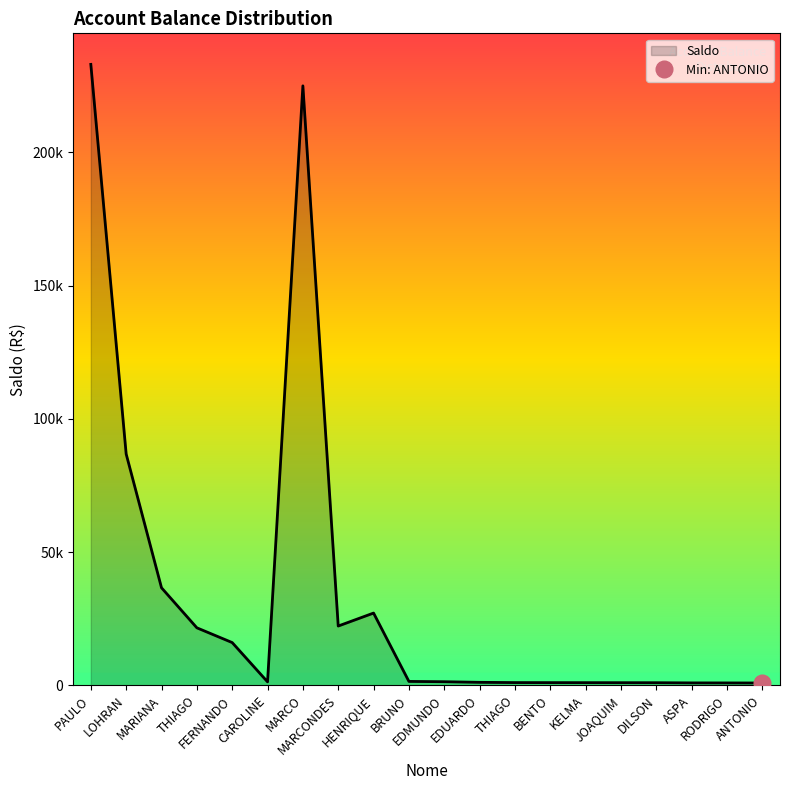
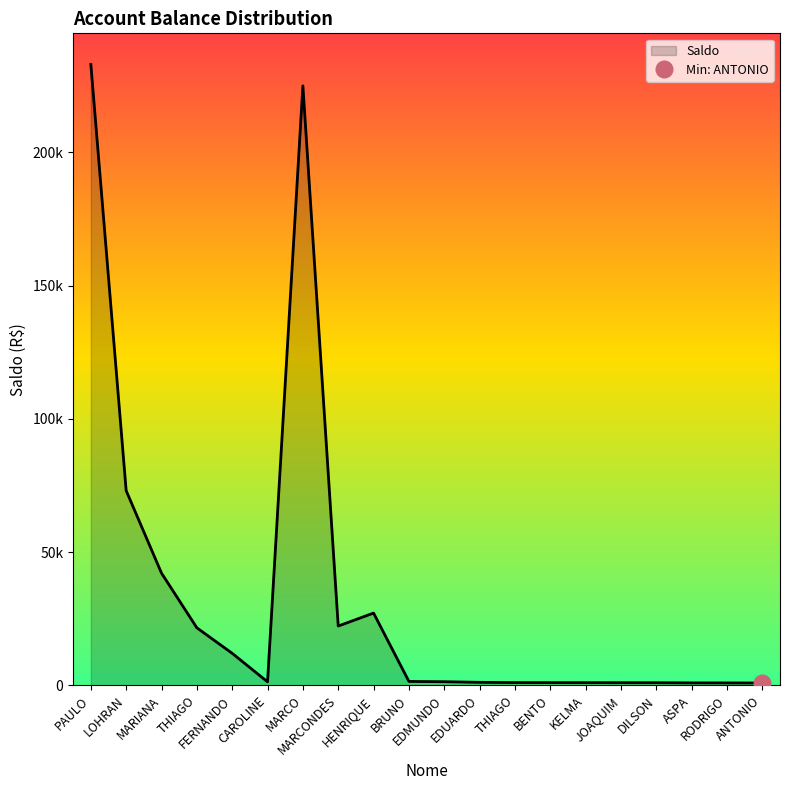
  {
    "Saldo": {
      "PAULO": 233000,
-     "LOHRAN": 87000,
-     "MARIANA": 37000,
-     "FERNANDO": 16000,
+     "LOHRAN": 73000,
+     "MARIANA": 42000,
+     "FERNANDO": 12000,
      "MARCO": 225000,
      "MARCONDES": 22000,
      "HENRIQUE": 27000
    }
  }
